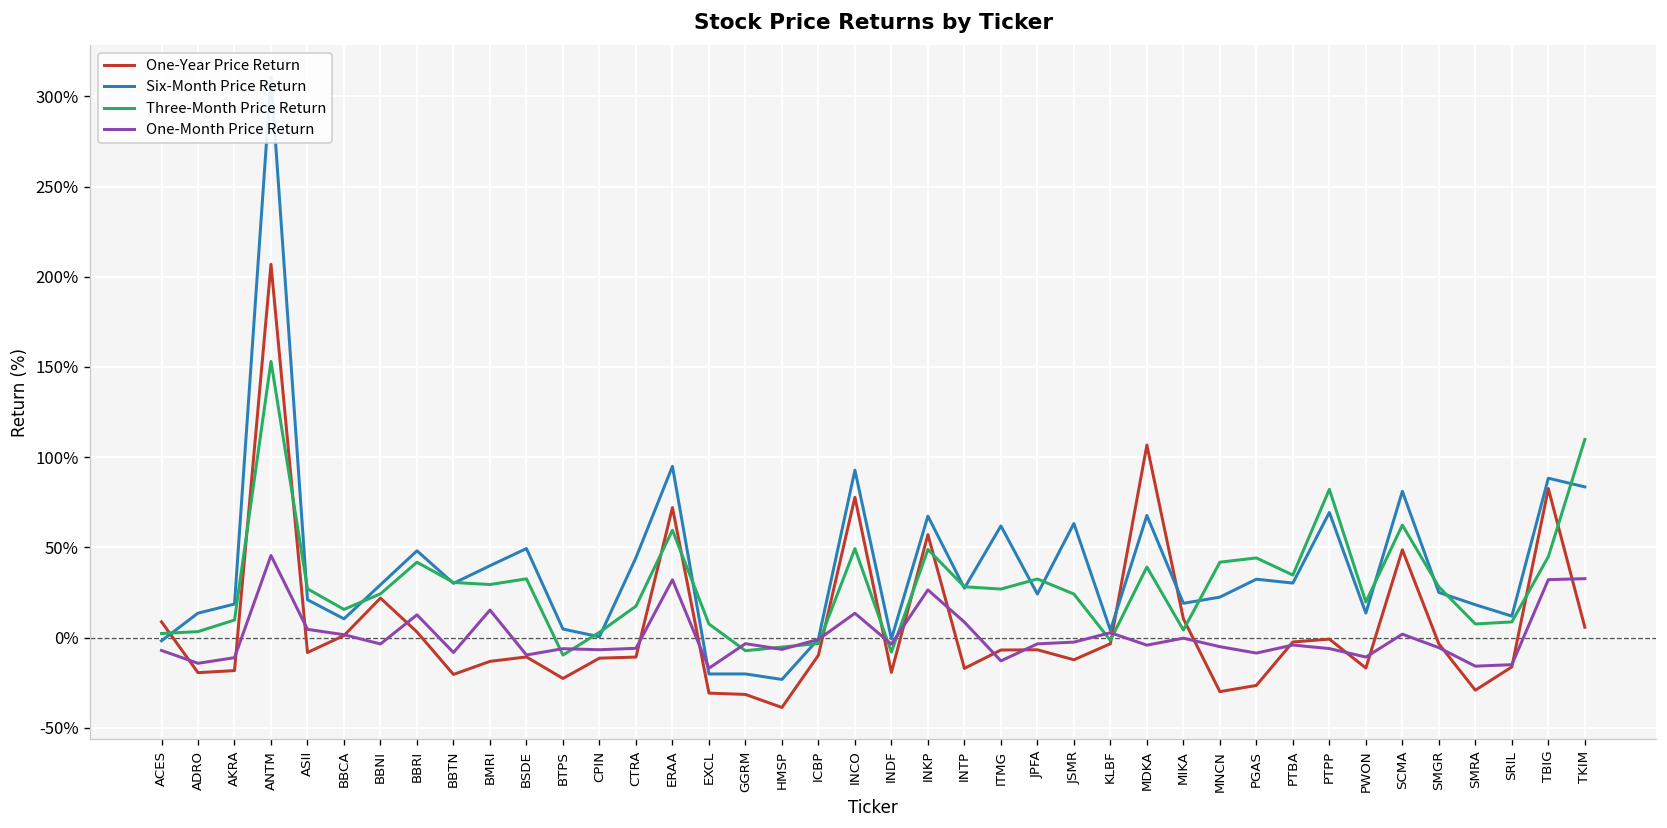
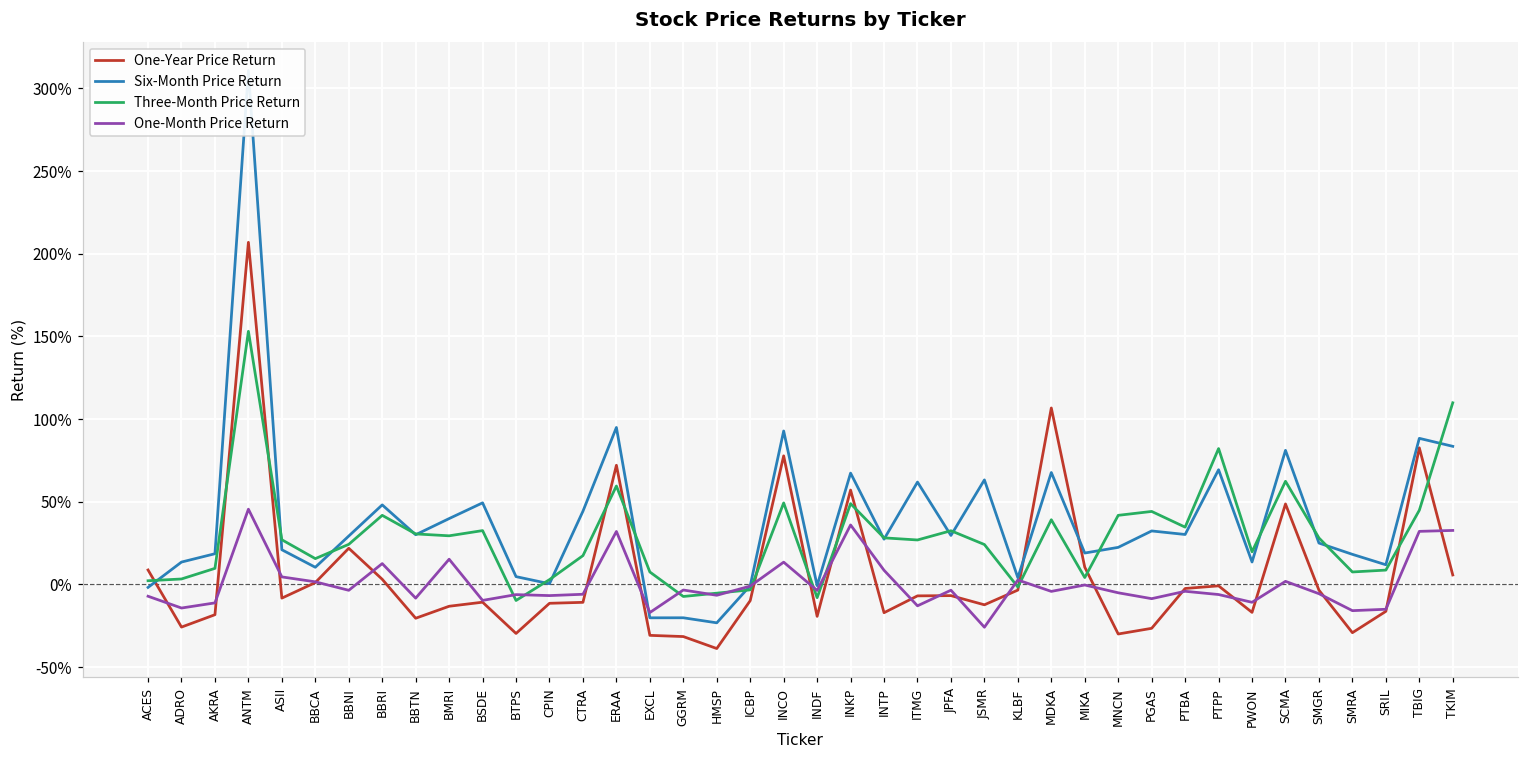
  {
    "One-Year Price Return": {
      "ACES": "9%",
-     "ADRO": "-19%",
+     "ADRO": "-26%",
      "AKRA": "-18%",
      "ANTM": "207%",
      "ASII": "-8%",
      "BBNI": "22%",
      "BBRI": "3%",
      "BBTN": "-20%",
      "BMRI": "-13%",
-     "BTPS": "-23%",
+     "BTPS": "-30%",
      "CPIN": "-11%",
      "CTRA": "-11%",
      "ERAA": "72%",
      "EXCL": "-31%",
      "GGRM": "-32%",
      "HMSP": "-39%",
      "ICBP": "-10%",
      "INCO": "78%",
      "INDF": "-19%",
      "INKP": "57%",
      "INTP": "-17%",
      "ITMG": "-7%",
      "JPFA": "-7%",
      "JSMR": "-12%",
      "KLBF": "-3%",
      "MDKA": "107%",
      "MIKA": "10%",
      "MNCN": "-30%",
      "PGAS": "-27%",
      "PTPP": "-1%",
      "PWON": "-17%",
      "SCMA": "49%",
      "SMGR": "-3%",
      "SMRA": "-29%",
      "TBIG": "83%",
      "TKIM": "6%"
    },
    "Six-Month Price Return": {
      "ACES": "-2%",
      "ADRO": "14%",
      "AKRA": "19%",
      "ASII": "21%",
      "BBCA": "10%",
      "BBNI": "29%",
      "BBRI": "48%",
      "BMRI": "40%",
      "BSDE": "49%",
      "BTPS": "5%",
      "CPIN": "0%",
      "CTRA": "44%",
      "ERAA": "95%",
      "EXCL": "-20%",
      "GGRM": "-20%",
      "HMSP": "-23%",
      "INCO": "93%",
      "INDF": "-1%",
      "INKP": "67%",
      "ITMG": "62%",
-     "JPFA": "24%",
+     "JPFA": "30%",
      "JSMR": "63%",
      "MDKA": "68%",
      "MIKA": "19%",
      "MNCN": "22%",
      "PGAS": "32%",
      "PTBA": "30%",
      "PTPP": "69%",
      "PWON": "14%",
      "SCMA": "81%",
      "SMGR": "25%",
      "SMRA": "18%",
      "SRIL": "12%",
      "TBIG": "88%",
      "TKIM": "84%"
    },
    "Three-Month Price Return": {
      "ACES": "2%",
      "ADRO": "3%",
      "AKRA": "10%",
      "ANTM": "153%",
      "ASII": "27%",
      "BBCA": "16%",
      "BBNI": "24%",
      "BBRI": "42%",
      "BMRI": "29%",
      "BSDE": "33%",
      "BTPS": "-10%",
      "CPIN": "3%",
      "CTRA": "17%",
      "ERAA": "60%",
      "EXCL": "8%",
      "GGRM": "-7%",
      "ICBP": "-3%",
      "INCO": "49%",
      "INDF": "-8%",
      "INKP": "49%",
      "ITMG": "27%",
      "JPFA": "32%",
      "JSMR": "24%",
      "KLBF": "-2%",
      "MDKA": "39%",
      "MIKA": "4%",
      "MNCN": "42%",
      "PGAS": "44%",
      "PTBA": "35%",
      "PTPP": "82%",
      "PWON": "20%",
      "SCMA": "62%",
      "SMGR": "28%",
      "SMRA": "8%",
      "SRIL": "9%",
      "TBIG": "45%",
      "TKIM": "110%"
    },
    "One-Month Price Return": {
      "ACES": "-7%",
      "ADRO": "-14%",
      "AKRA": "-11%",
      "ANTM": "46%",
      "ASII": "5%",
      "BBNI": "-4%",
      "BBRI": "13%",
      "BBTN": "-8%",
      "BMRI": "15%",
      "BTPS": "-6%",
      "CPIN": "-7%",
      "CTRA": "-6%",
      "ERAA": "32%",
      "EXCL": "-17%",
      "GGRM": "-3%",
      "INCO": "13%",
      "INDF": "-4%",
-     "INKP": "26%",
+     "INKP": "36%",
      "INTP": "9%",
      "ITMG": "-13%",
      "JPFA": "-4%",
-     "JSMR": "-3%",
+     "JSMR": "-26%",
      "MDKA": "-4%",
      "MIKA": "0%",
      "MNCN": "-5%",
      "PGAS": "-9%",
      "PTPP": "-6%",
      "PWON": "-11%",
      "SCMA": "2%",
      "SMGR": "-6%",
      "SMRA": "-16%",
      "TBIG": "32%",
      "TKIM": "33%"
    }
  }
